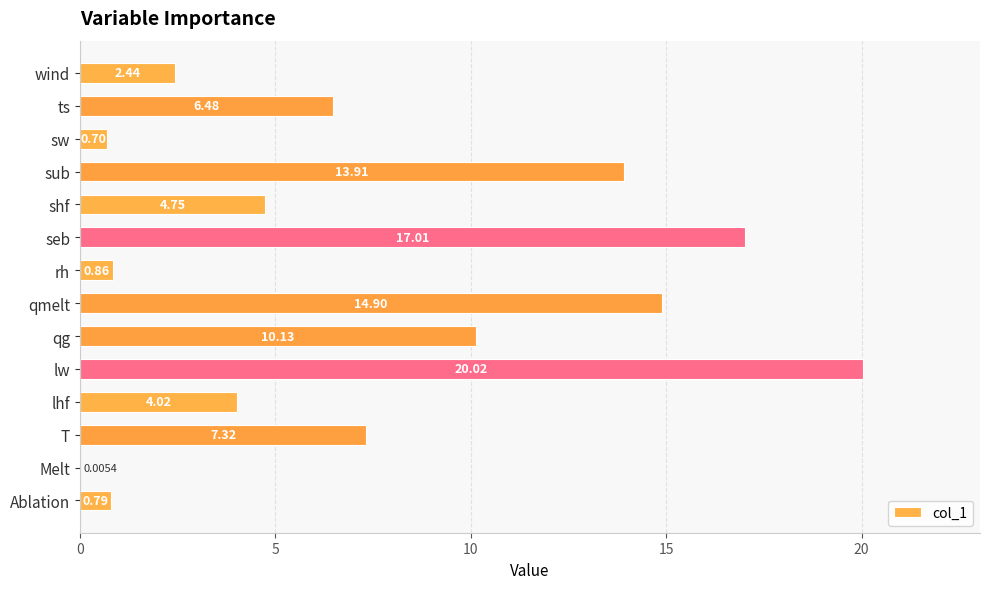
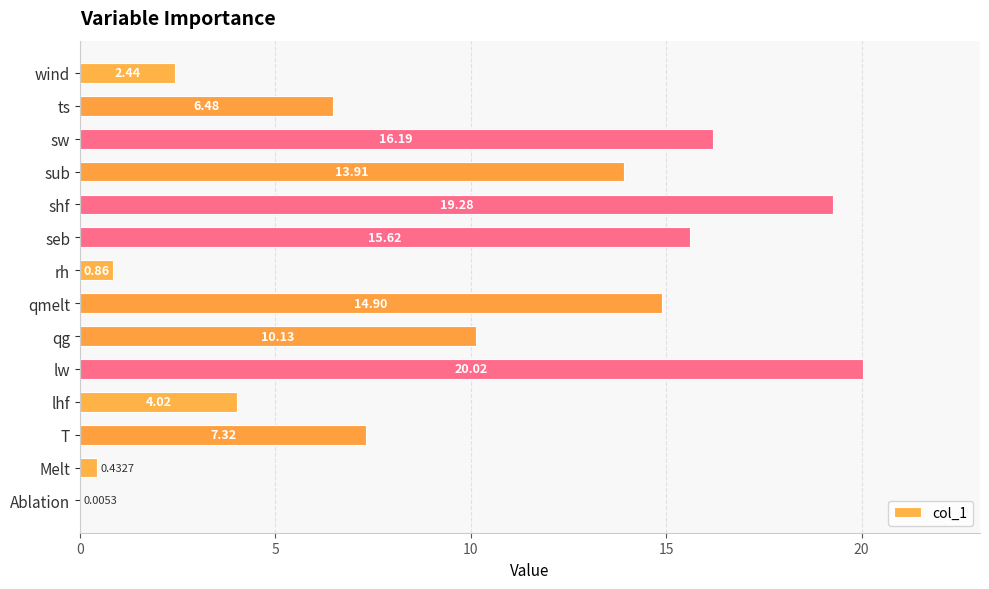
  {
    "wind": 2.44,
    "ts": 6.48,
-   "sw": 0.70,
+   "sw": 16.19,
    "sub": 13.91,
-   "shf": 4.75,
-   "seb": 17.01,
+   "shf": 19.28,
+   "seb": 15.62,
    "rh": 0.86,
    "qmelt": 14.90,
    "qg": 10.13,
    "lw": 20.02,
    "lhf": 4.02,
    "T": 7.32,
-   "Melt": 0.0054,
-   "Ablation": 0.79
+   "Melt": 0.4327,
+   "Ablation": 0.0053
  }
